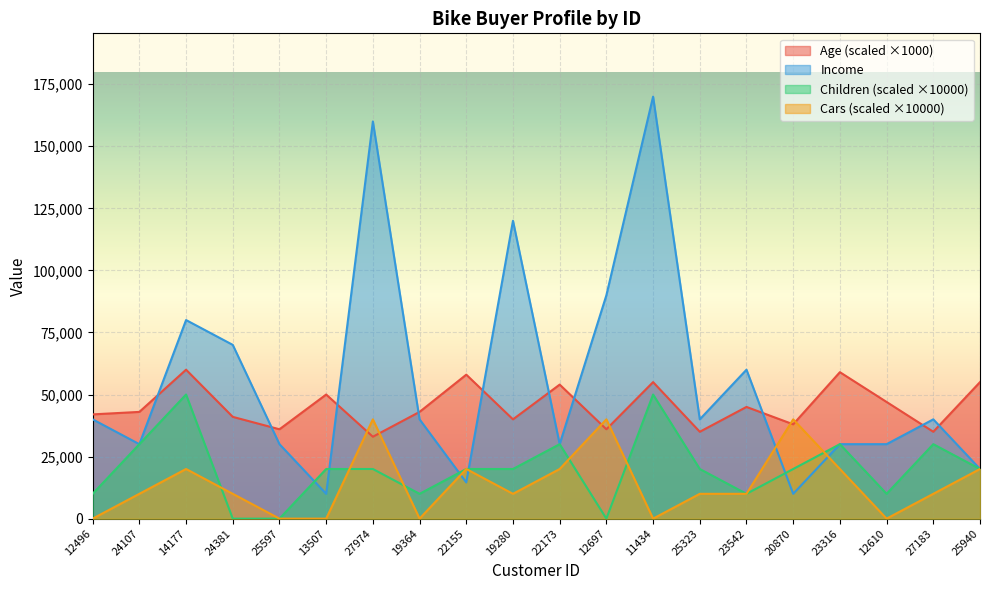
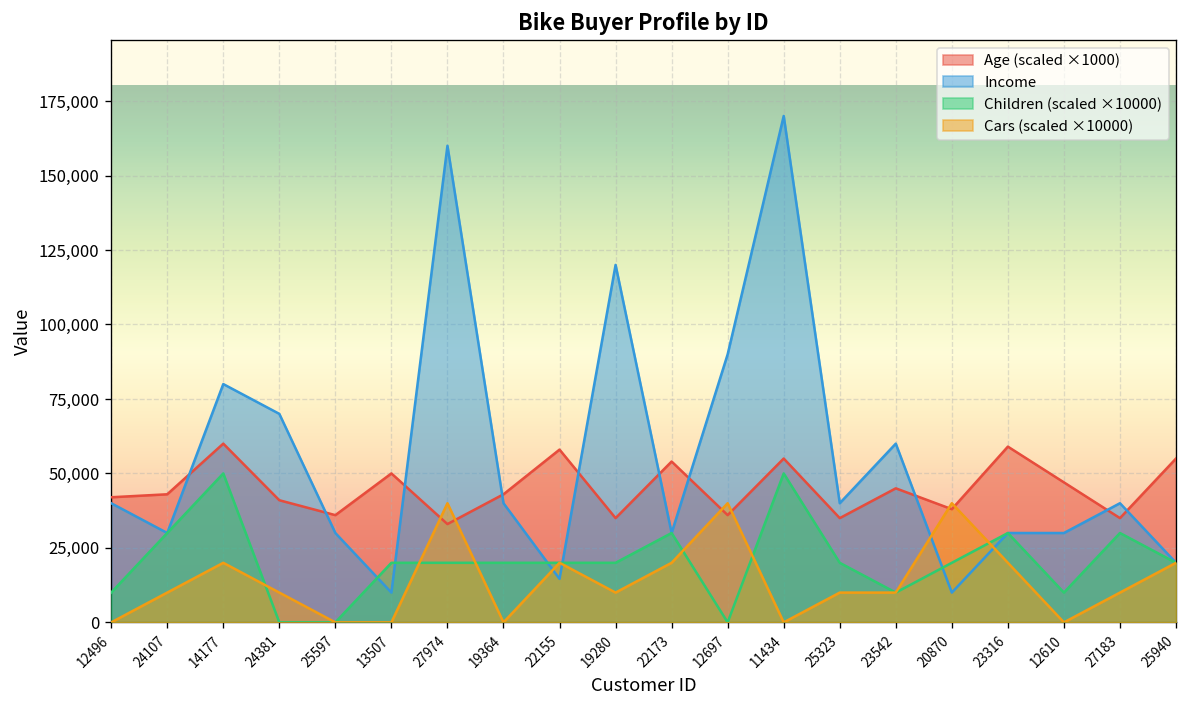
  {
    "Age (scaled ×1000)": {
      "12496": "42,000",
      "24107": "43,000",
      "14177": "60,000",
      "24381": "41,000",
      "25597": "36,000",
      "13507": "50,000",
      "27974": "33,000",
      "19364": "43,000",
      "22155": "58,000",
-     "19280": "40,000",
+     "19280": "35,000",
      "22173": "54,000",
      "12697": "36,000",
      "11434": "55,000",
      "25323": "35,000",
      "23542": "45,000",
      "20870": "38,000",
      "23316": "59,000",
      "12610": "47,000",
      "27183": "35,000",
      "25940": "55,000"
    },
    "Income": {
      "12496": "40,000",
      "14177": "80,000",
      "24381": "70,000",
      "25597": "30,000",
      "13507": "10,000",
      "27974": "160,000",
      "19364": "40,000",
      "22155": "15,000",
      "19280": "120,000",
      "12697": "90,000",
      "11434": "170,000",
      "25323": "40,000",
      "23542": "60,000",
      "20870": "10,000",
      "12610": "30,000",
      "27183": "40,000"
    },
    "Children (scaled ×10000)": {
      "12496": "10,000",
      "14177": "50,000",
      "24381": "0",
      "13507": "20,000",
      "27974": "20,000",
-     "19364": "10,000",
+     "19364": "20,000",
      "19280": "20,000",
      "12697": "0",
      "11434": "50,000",
      "25323": "20,000",
      "20870": "20,000",
      "12610": "10,000",
      "27183": "30,000"
    },
    "Cars (scaled ×10000)": {
      "12496": "0",
      "24107": "10,000",
      "14177": "20,000",
      "24381": "10,000",
      "13507": "0",
      "27974": "40,000",
      "19364": "0",
      "19280": "10,000",
      "22173": "20,000",
      "12697": "40,000",
      "11434": "0",
      "25323": "10,000",
      "20870": "40,000",
      "23316": "20,000",
      "12610": "0",
      "27183": "10,000"
    }
  }
